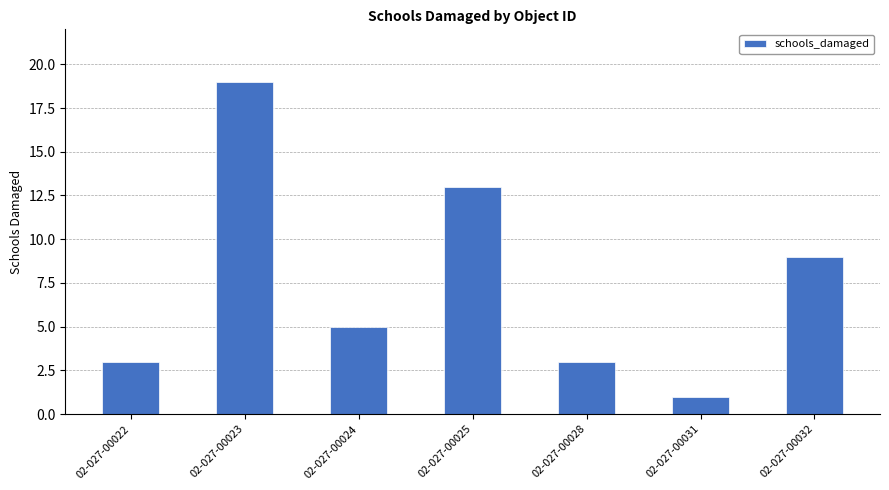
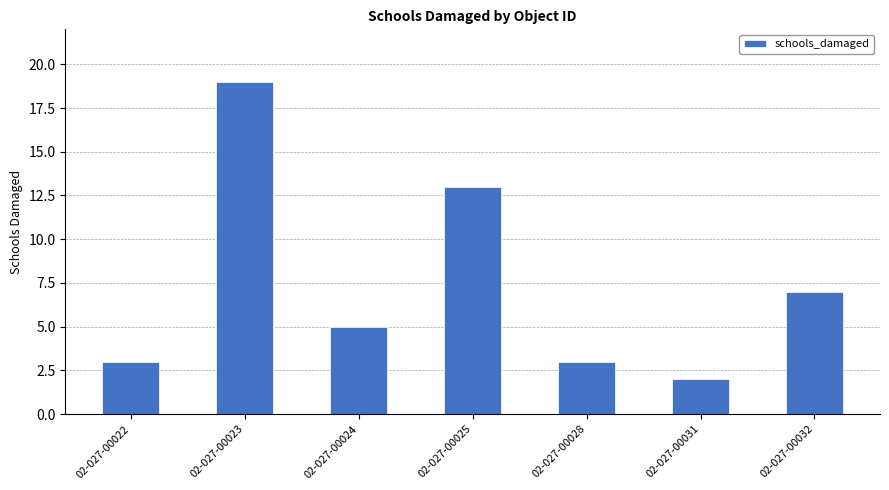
  {
    "02-027-00022": 3,
    "02-027-00023": 19,
    "02-027-00024": 5,
    "02-027-00025": 13,
    "02-027-00028": 3,
-   "02-027-00031": 1,
-   "02-027-00032": 9
+   "02-027-00031": 2,
+   "02-027-00032": 7
  }
